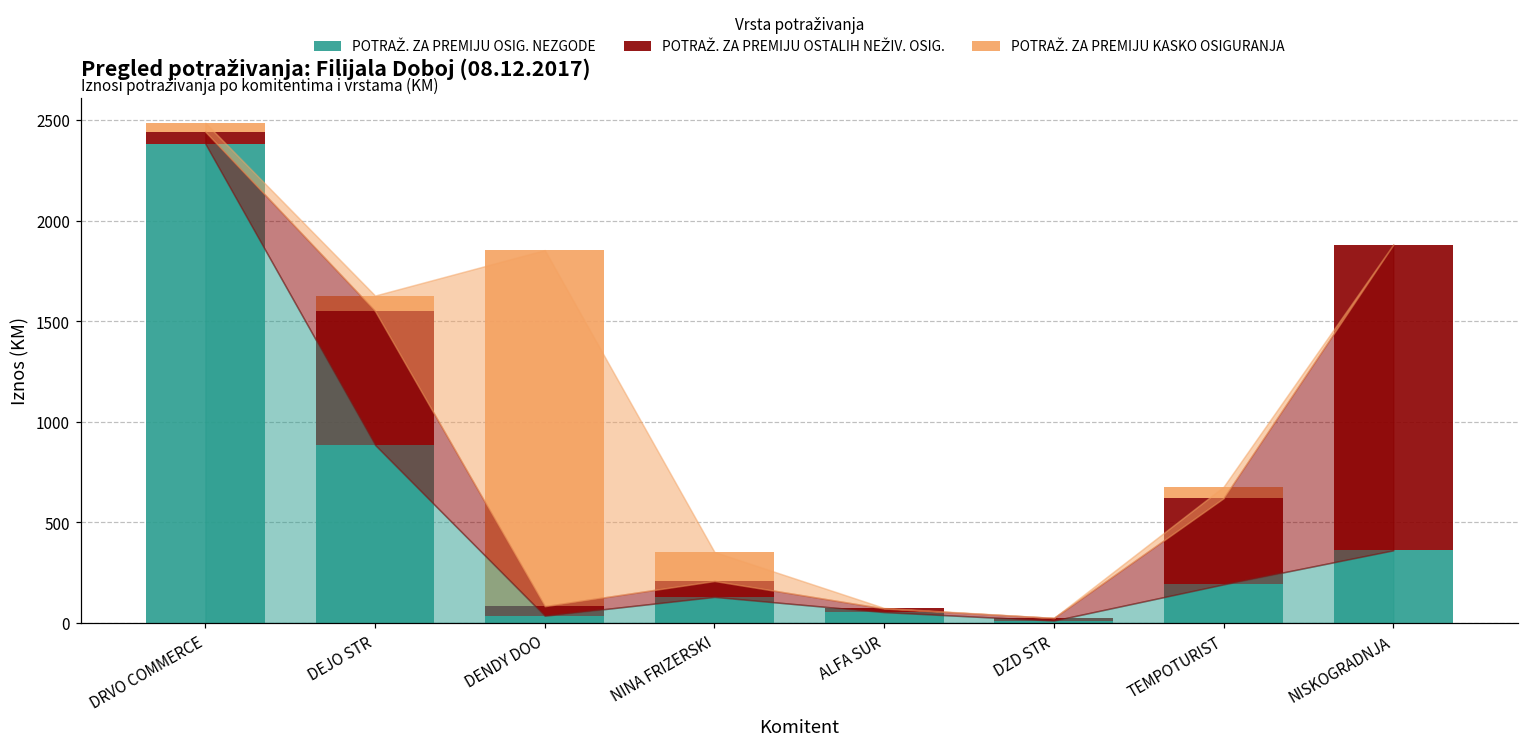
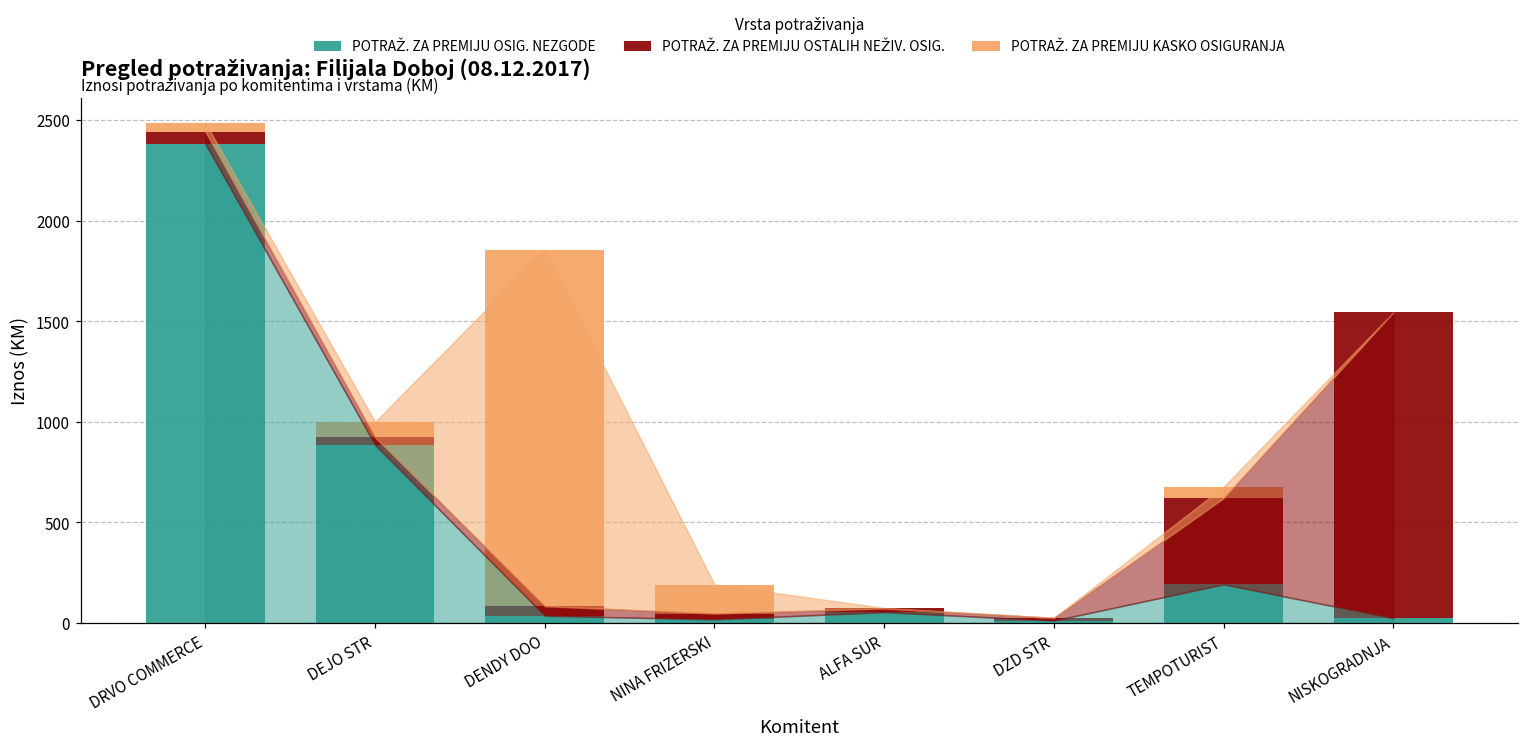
  {
    "POTRAŽ. ZA PREMIJU OSIG. NEZGODE": {
      "DRVO COMMERCE": 2380,
      "DEJO STR": 890,
      "DENDY DOO": 40,
-     "NINA FRIZERSKI": 130,
+     "NINA FRIZERSKI": 20,
      "ALFA SUR": 50,
      "TEMPOTURIST": 190,
-     "NISKOGRADNJA": 360
+     "NISKOGRADNJA": 20
    },
    "POTRAŽ. ZA PREMIJU OSTALIH NEŽIV. OSIG.": {
      "DRVO COMMERCE": 60,
-     "DEJO STR": 670,
+     "DEJO STR": 40,
      "DENDY DOO": 50,
-     "NINA FRIZERSKI": 80,
+     "NINA FRIZERSKI": 30,
      "ALFA SUR": 20,
      "TEMPOTURIST": 430,
      "NISKOGRADNJA": 1520
    },
    "POTRAŽ. ZA PREMIJU KASKO OSIGURANJA": {
      "DRVO COMMERCE": 40,
      "DEJO STR": 80,
      "DENDY DOO": 1770,
      "NINA FRIZERSKI": 140,
      "DZD STR": 0,
      "TEMPOTURIST": 60,
      "NISKOGRADNJA": 0
    }
  }
